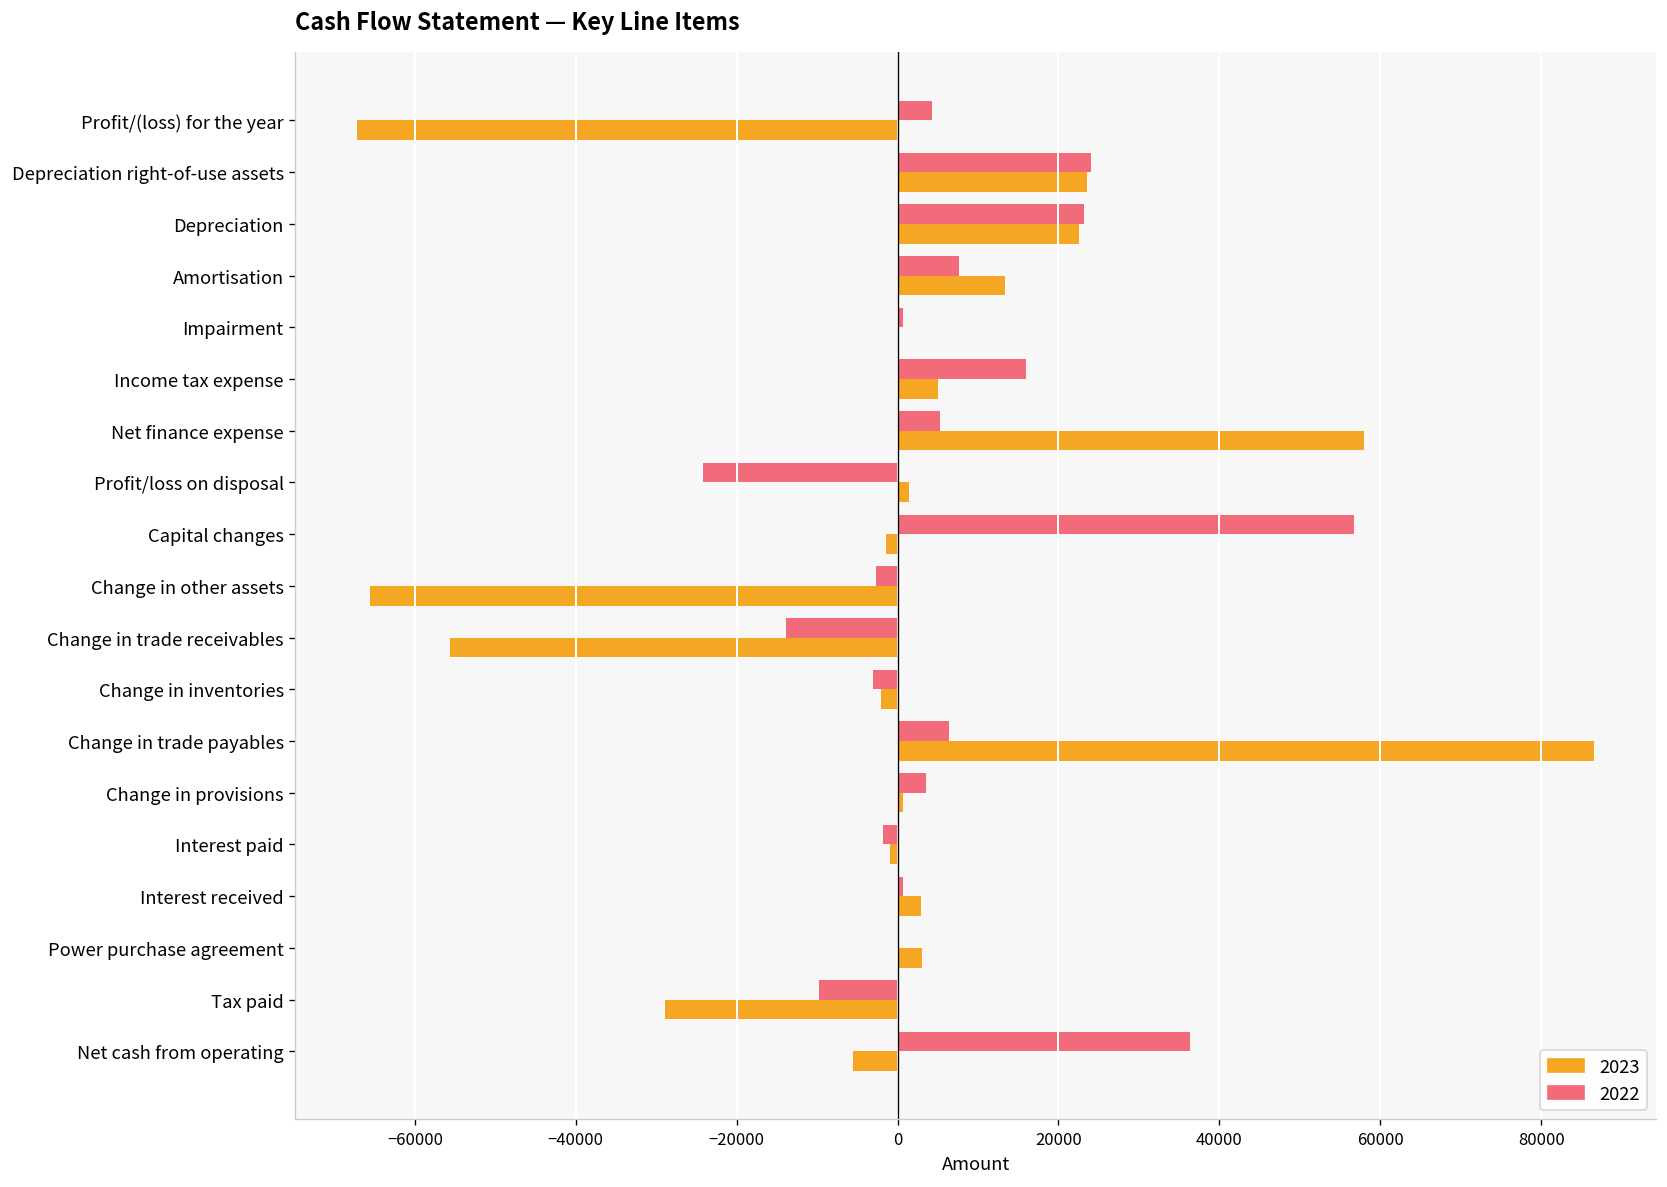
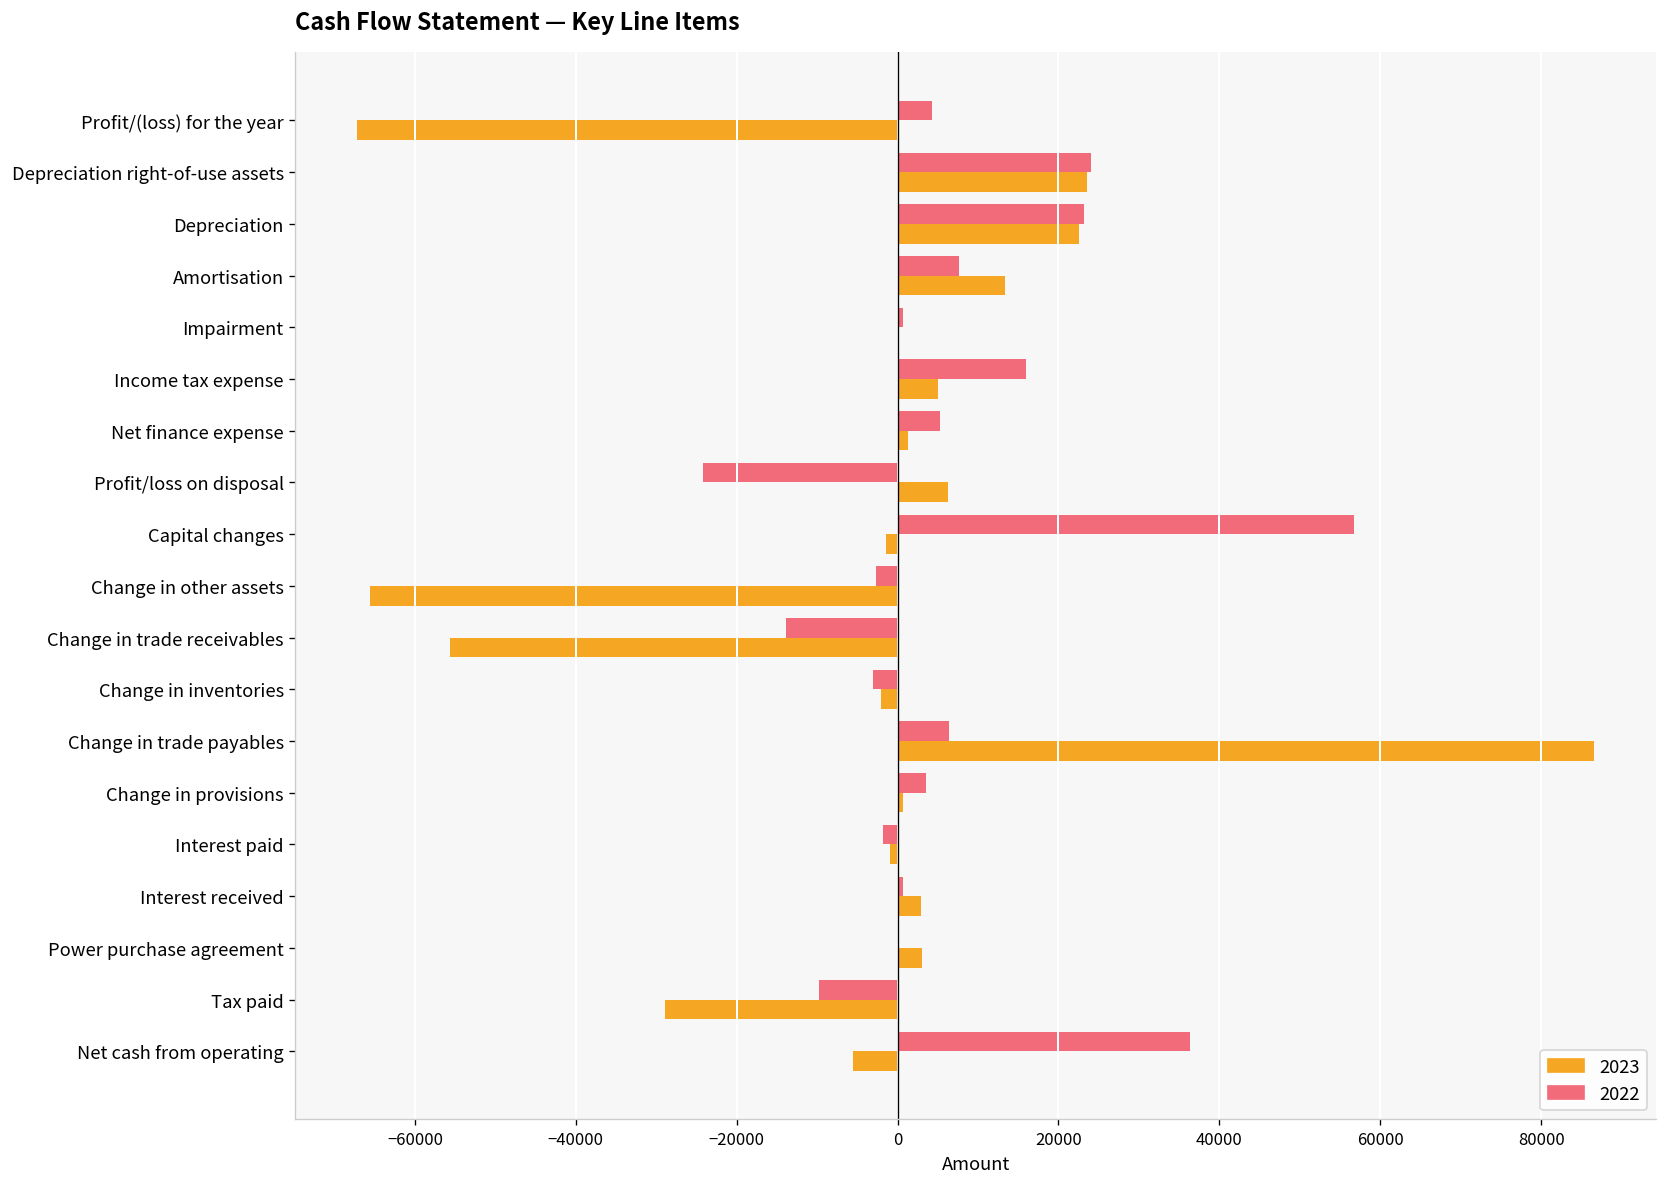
  {
    "2023": {
      "Profit/(loss) for the year": -67000,
      "Depreciation right-of-use assets": 24000,
      "Depreciation": 23000,
      "Amortisation": 13000,
      "Impairment": 0,
      "Income tax expense": 5000,
-     "Net finance expense": 58000,
-     "Profit/loss on disposal": 1000,
+     "Net finance expense": 1000,
+     "Profit/loss on disposal": 6000,
      "Capital changes": -1000,
      "Change in other assets": -66000,
      "Change in trade receivables": -56000,
      "Change in inventories": -2000,
      "Change in trade payables": 87000,
      "Change in provisions": 1000,
      "Interest paid": -1000,
      "Interest received": 3000,
      "Power purchase agreement": 3000,
      "Tax paid": -29000,
      "Net cash from operating": -5000
    },
    "2022": {
      "Profit/(loss) for the year": 4000,
      "Depreciation right-of-use assets": 24000,
      "Depreciation": 23000,
      "Amortisation": 8000,
      "Impairment": 1000,
      "Income tax expense": 16000,
      "Net finance expense": 5000,
      "Profit/loss on disposal": -24000,
      "Capital changes": 57000,
      "Change in other assets": -3000,
      "Change in trade receivables": -14000,
      "Change in inventories": -3000,
      "Change in trade payables": 6000,
      "Change in provisions": 4000,
      "Interest paid": -2000,
      "Interest received": 1000,
      "Power purchase agreement": 0,
      "Tax paid": -10000,
      "Net cash from operating": 36000
    }
  }
